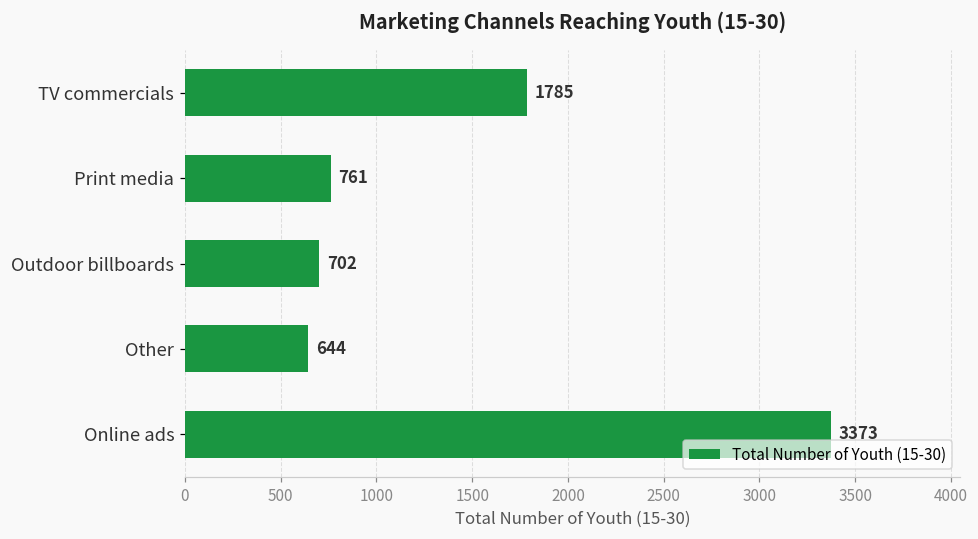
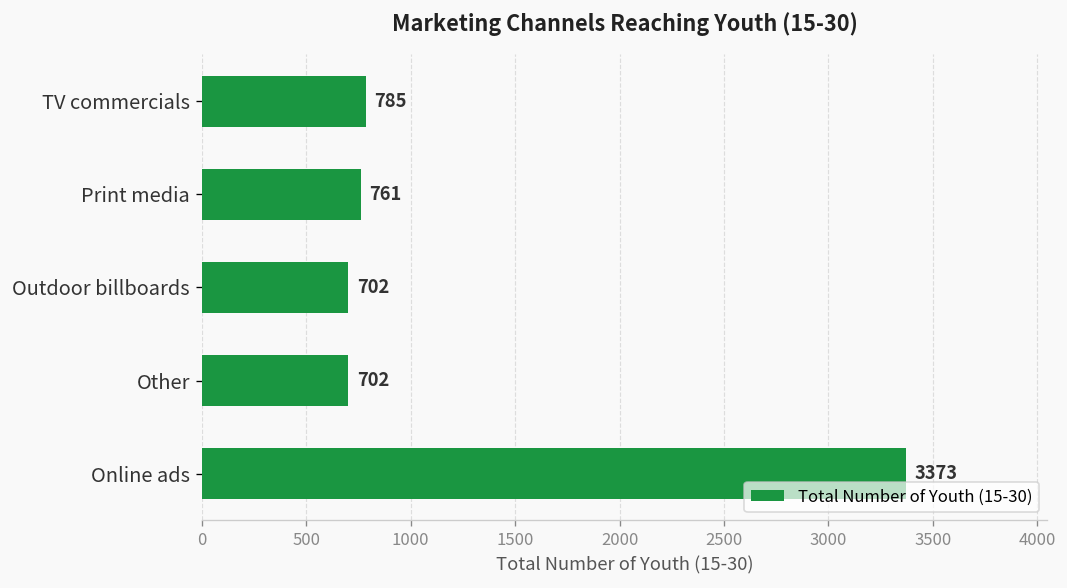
  {
-   "TV commercials": 1785,
+   "TV commercials": 785,
    "Print media": 761,
    "Outdoor billboards": 702,
-   "Other": 644
+   "Other": 702
  }
